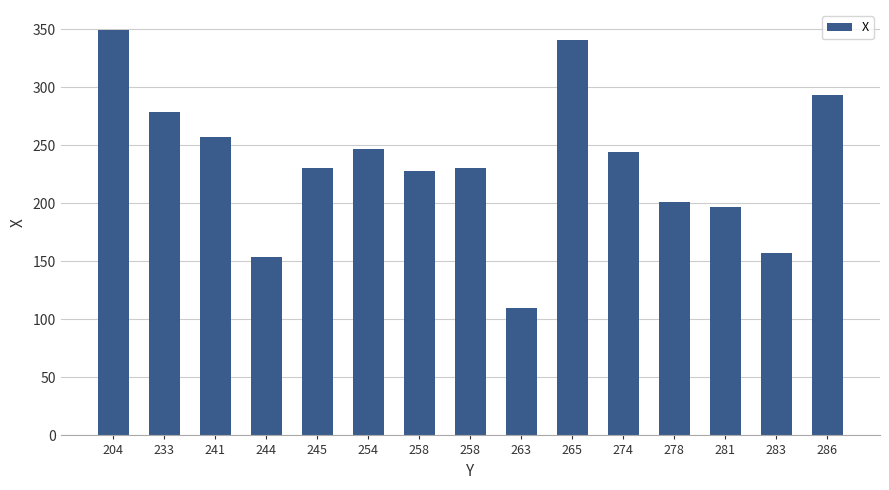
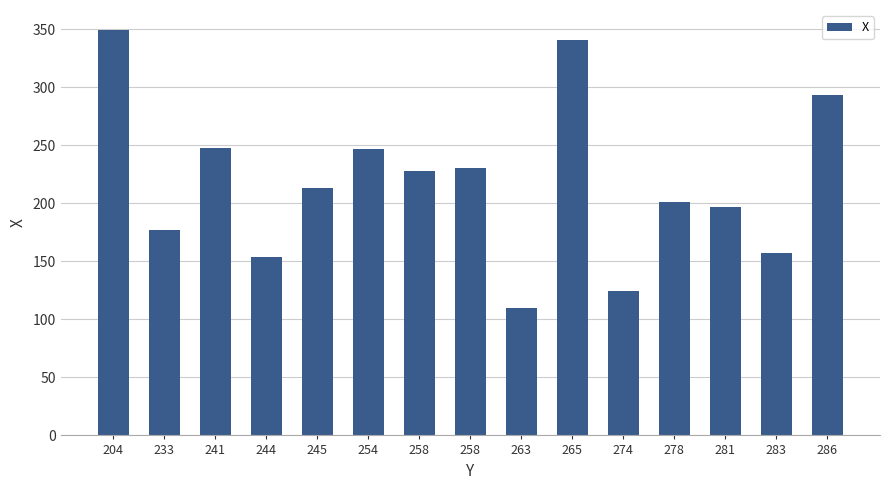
  {
    "204": 349,
-   "233": 279,
-   "241": 257,
+   "233": 177,
+   "241": 248,
    "244": 154,
-   "245": 230,
+   "245": 213,
    "254": 247,
    "263": 110,
    "265": 341,
-   "274": 244,
+   "274": 124,
    "278": 201,
    "281": 197,
    "283": 157,
    "286": 293
  }
